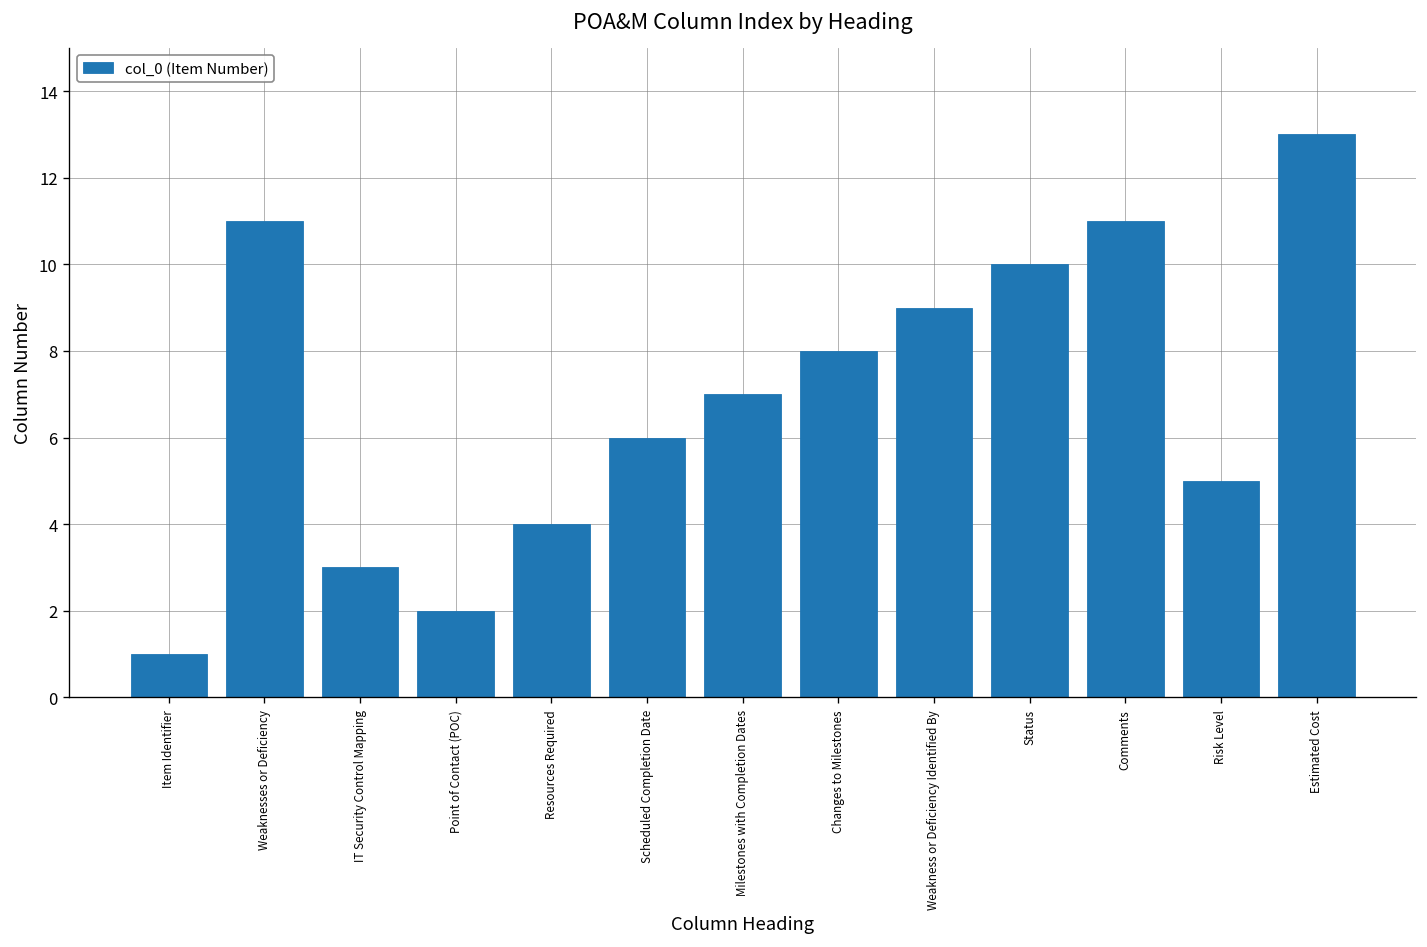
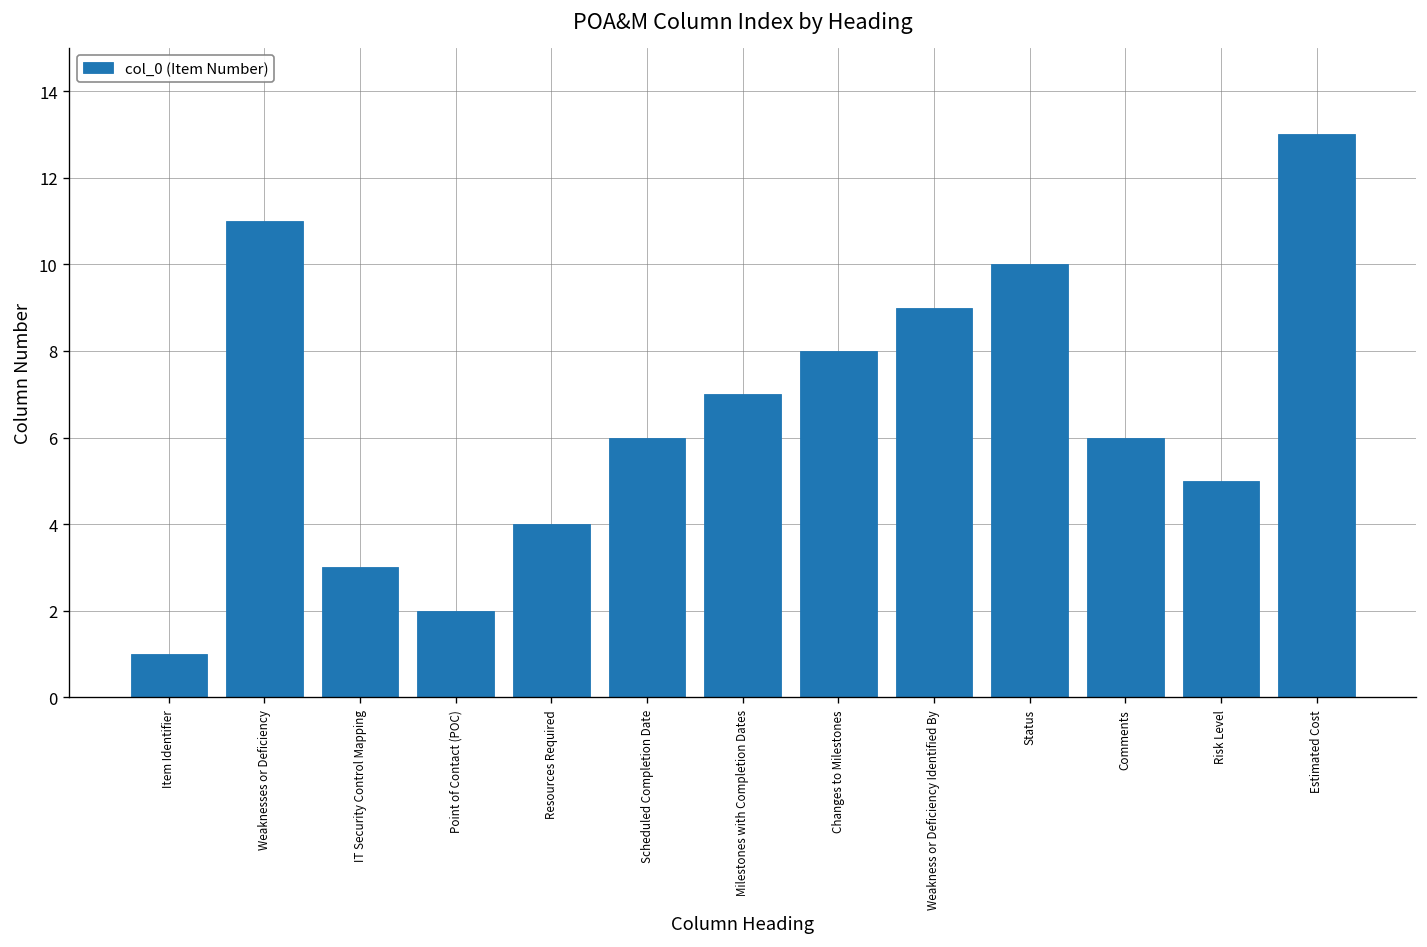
  {
    "Item Identifier": 1,
    "Weaknesses or Deficiency": 11,
    "IT Security Control Mapping": 3,
    "Point of Contact (POC)": 2,
    "Resources Required": 4,
    "Scheduled Completion Date": 6,
    "Milestones with Completion Dates": 7,
    "Changes to Milestones": 8,
    "Weakness or Deficiency Identified By": 9,
    "Status": 10,
-   "Comments": 11,
+   "Comments": 6,
    "Risk Level": 5,
    "Estimated Cost": 13
  }
